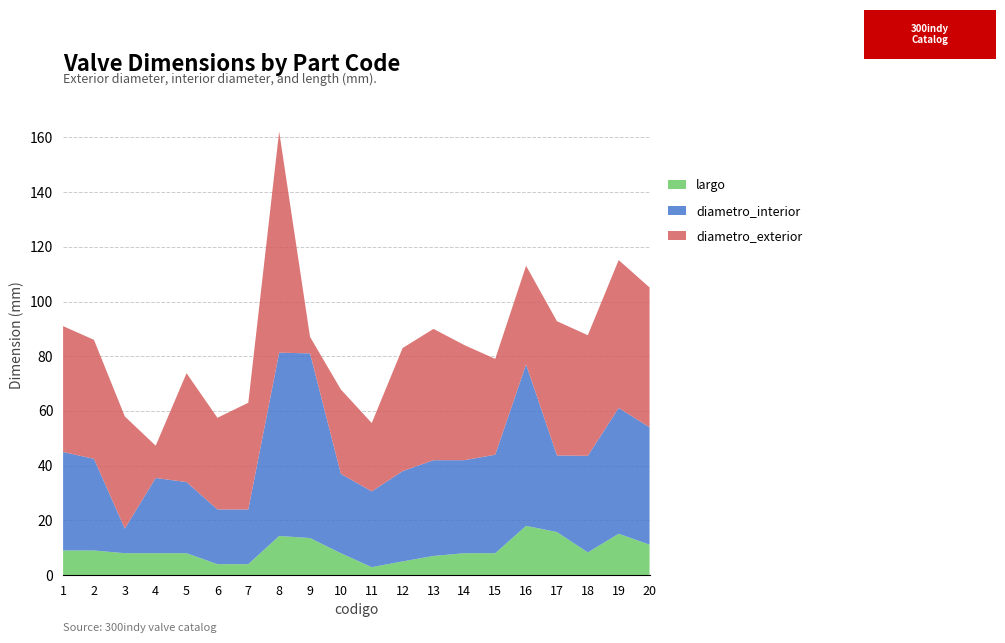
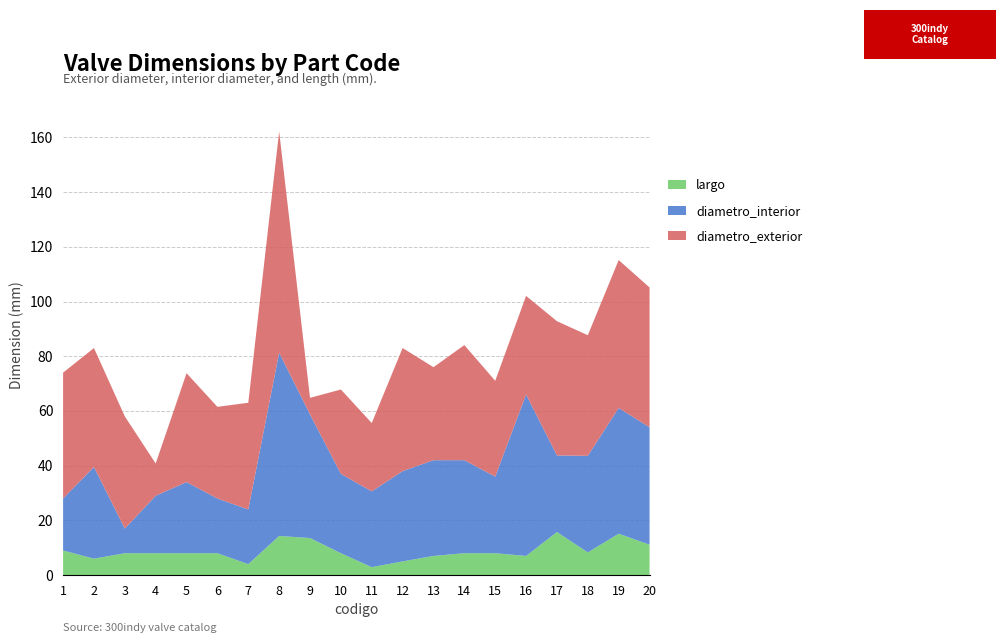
  {
    "largo": {
      "1": 9,
-     "2": 9,
+     "2": 6,
      "3": 8,
      "4": 8,
      "5": 8,
-     "6": 4,
+     "6": 8,
      "7": 4,
      "8": 14,
      "9": 14,
      "10": 8,
      "11": 3,
      "12": 5,
      "13": 7,
      "14": 8,
      "15": 8,
-     "16": 18,
+     "16": 7,
      "17": 16,
      "18": 8,
      "19": 15,
      "20": 11
    },
    "diametro_interior": {
-     "1": 36,
+     "1": 19,
      "2": 34,
      "3": 9,
-     "4": 28,
+     "4": 21,
      "5": 26,
      "6": 20,
      "7": 20,
      "8": 67,
-     "9": 68,
+     "9": 45,
      "10": 29,
      "11": 28,
      "12": 33,
      "13": 35,
      "14": 34,
-     "15": 36,
+     "15": 28,
      "16": 59,
      "17": 28,
      "18": 35,
      "19": 46,
      "20": 43
    },
    "diametro_exterior": {
      "1": 46,
      "2": 44,
      "3": 41,
      "4": 12,
      "5": 40,
      "6": 34,
      "7": 39,
      "8": 81,
      "9": 6,
      "10": 31,
      "11": 25,
      "12": 45,
-     "13": 48,
+     "13": 34,
      "14": 42,
      "15": 35,
      "16": 36,
      "17": 49,
      "18": 44,
      "19": 54,
      "20": 51
    }
  }
